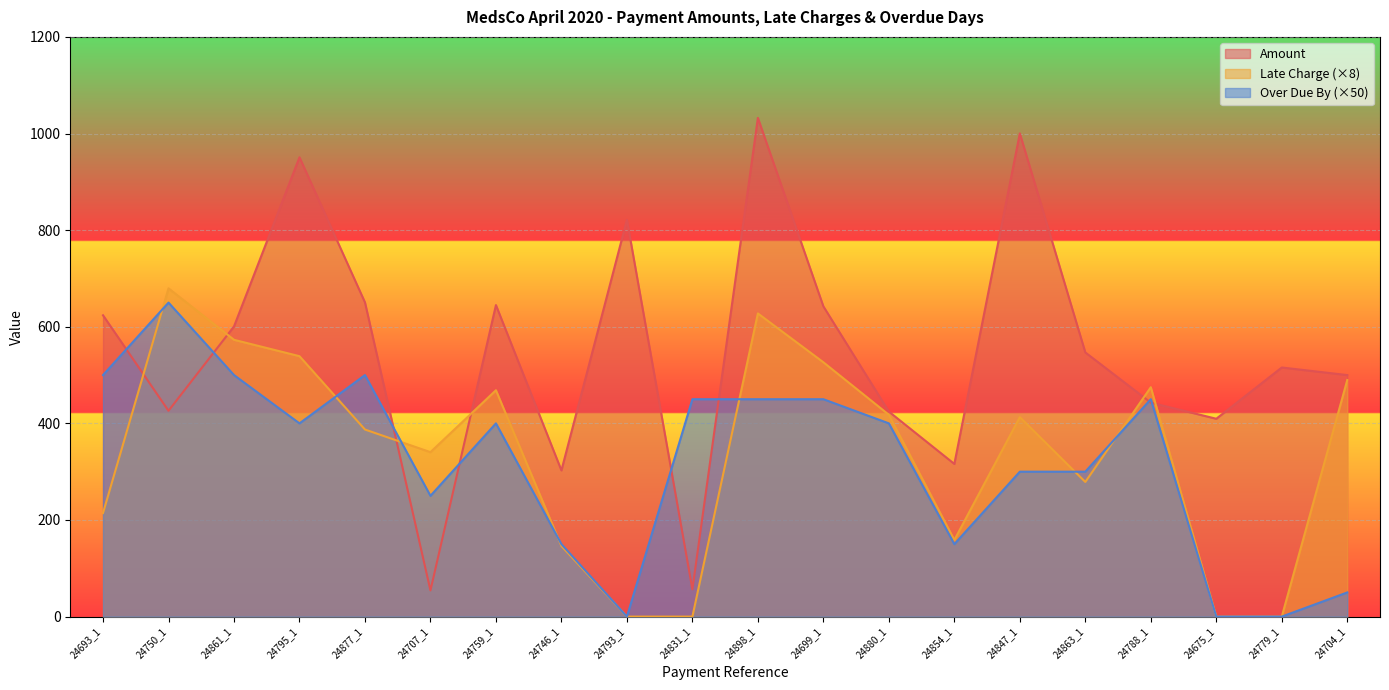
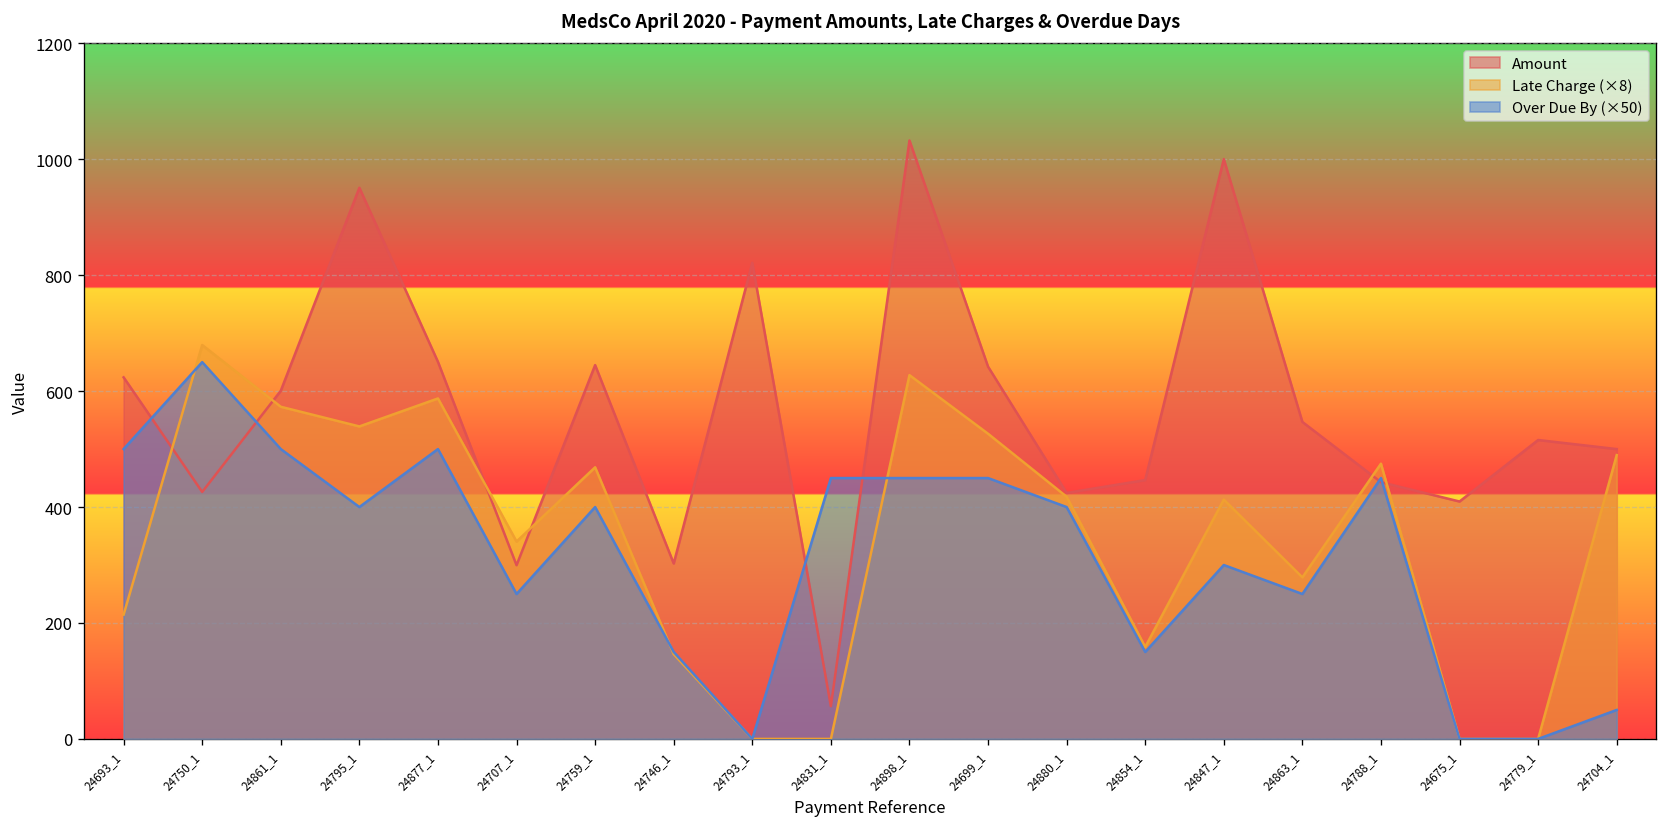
  {
    "Amount": {
      "24693_1": 620,
      "24750_1": 430,
      "24861_1": 600,
      "24795_1": 950,
      "24877_1": 650,
-     "24707_1": 50,
+     "24707_1": 300,
      "24759_1": 640,
      "24746_1": 300,
      "24793_1": 820,
      "24831_1": 60,
      "24898_1": 1030,
      "24699_1": 640,
      "24880_1": 420,
-     "24854_1": 320,
+     "24854_1": 450,
      "24847_1": 1000,
      "24863_1": 550,
      "24788_1": 440,
      "24675_1": 410,
      "24779_1": 520,
      "24704_1": 500
    },
    "Late Charge (×8)": {
      "24693_1": 210,
      "24750_1": 680,
      "24861_1": 570,
      "24795_1": 540,
-     "24877_1": 390,
+     "24877_1": 590,
      "24707_1": 340,
      "24759_1": 470,
      "24831_1": 0,
      "24898_1": 630,
      "24699_1": 530,
      "24880_1": 420,
      "24854_1": 160,
      "24847_1": 410,
      "24863_1": 280,
      "24788_1": 470,
      "24704_1": 490
    },
    "Over Due By (×50)": {
      "24693_1": 500,
      "24750_1": 650,
      "24861_1": 500,
      "24795_1": 400,
      "24877_1": 500,
      "24707_1": 250,
      "24759_1": 400,
      "24831_1": 450,
      "24898_1": 450,
      "24699_1": 450,
      "24880_1": 400,
      "24854_1": 150,
      "24847_1": 300,
-     "24863_1": 300,
+     "24863_1": 250,
      "24788_1": 450,
      "24704_1": 50
    }
  }
